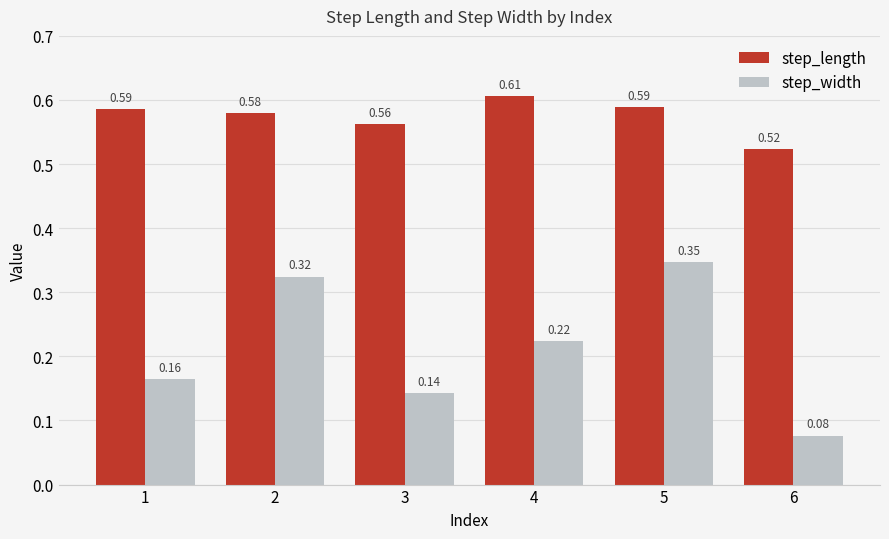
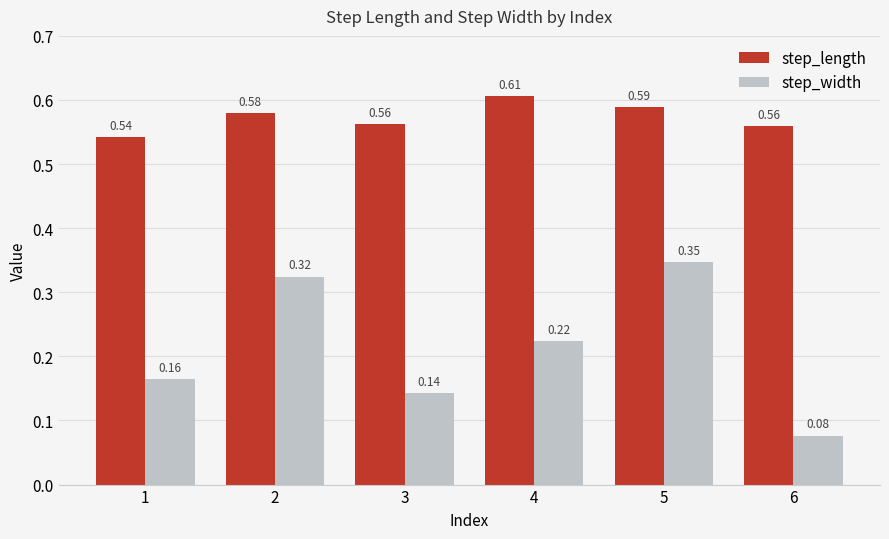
  {
    "step_length": {
-     "1": 0.59,
+     "1": 0.54,
      "2": 0.58,
      "3": 0.56,
      "4": 0.61,
      "5": 0.59,
-     "6": 0.52
+     "6": 0.56
    },
    "step_width": {
      "1": 0.16,
      "2": 0.32,
      "3": 0.14,
      "4": 0.22,
      "5": 0.35,
      "6": 0.08
    }
  }
